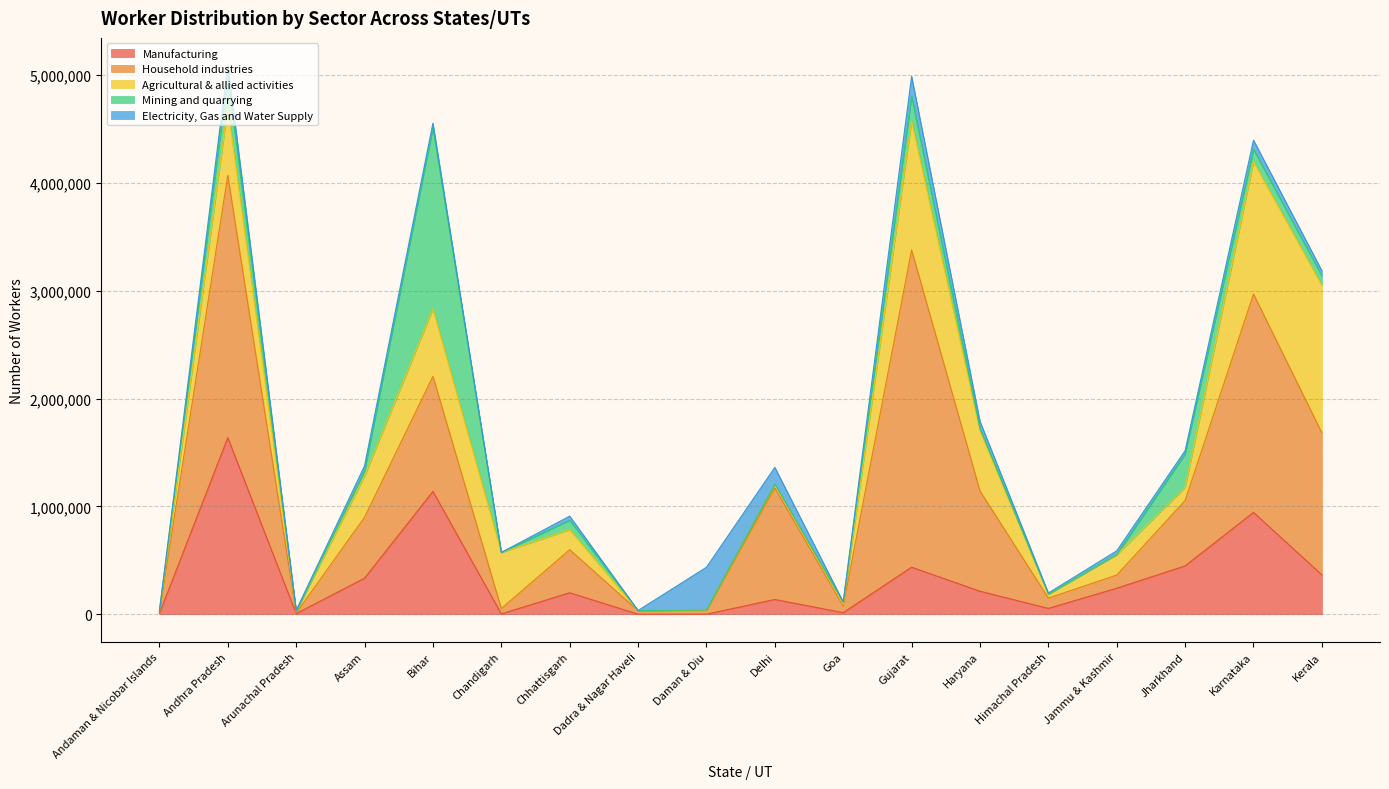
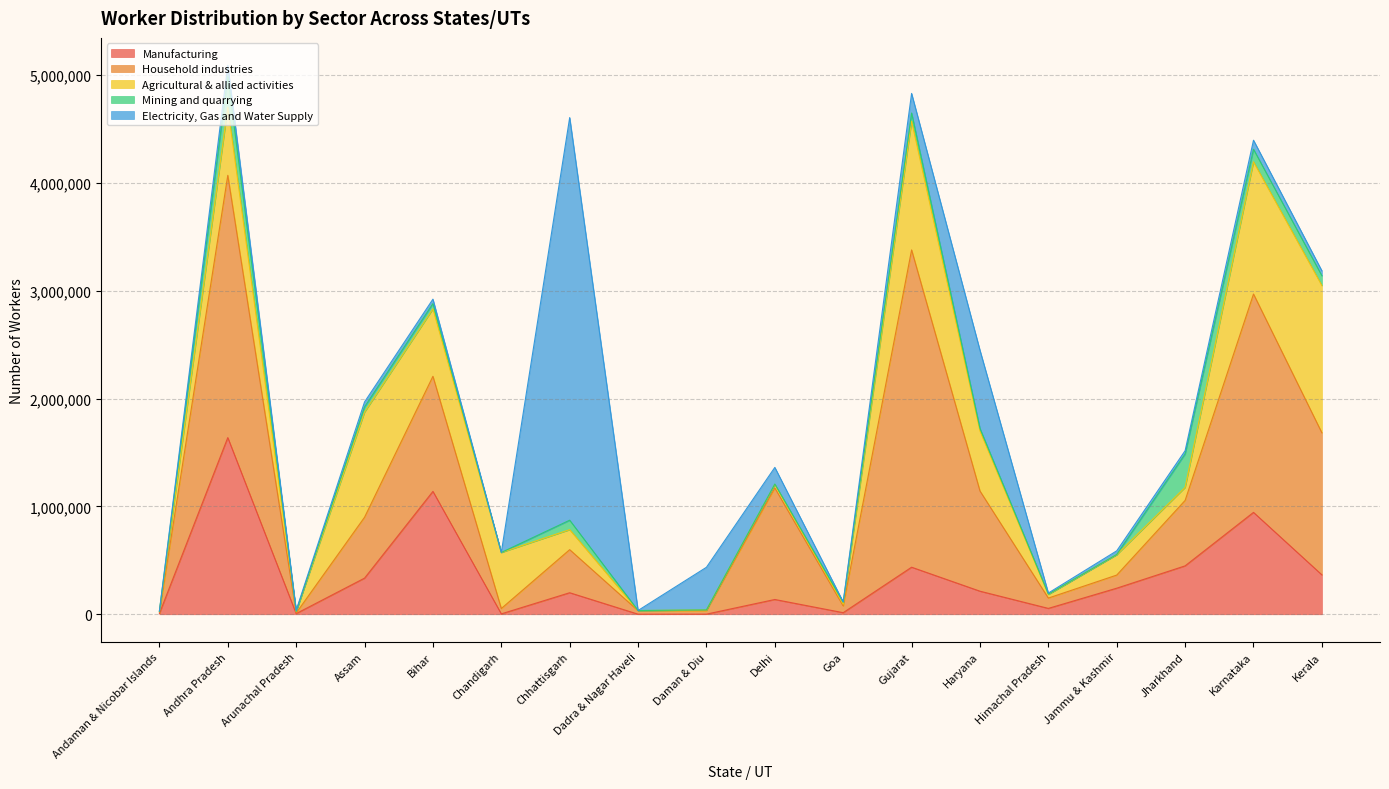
  {
    "Agricultural & allied activities": {
-     "Assam": "380,000",
+     "Assam": "980,000",
      "Bihar": "630,000",
      "Chhattisgarh": "190,000",
      "Gujarat": "1,190,000",
      "Jharkhand": "120,000",
      "Karnataka": "1,230,000",
      "Kerala": "1,370,000"
    },
    "Mining and quarrying": {
      "Assam": "50,000",
-     "Bihar": "1,680,000",
+     "Bihar": "50,000",
      "Chhattisgarh": "90,000",
-     "Gujarat": "230,000",
+     "Gujarat": "80,000",
      "Jharkhand": "310,000",
      "Karnataka": "120,000",
      "Kerala": "90,000"
    },
    "Electricity, Gas and Water Supply": {
      "Assam": "50,000",
      "Bihar": "40,000",
-     "Chhattisgarh": "40,000",
+     "Chhattisgarh": "3,740,000",
      "Daman & Diu": "400,000",
      "Delhi": "150,000",
      "Gujarat": "180,000",
-     "Haryana": "70,000",
+     "Haryana": "730,000",
      "Jammu & Kashmir": "30,000",
      "Jharkhand": "30,000",
      "Karnataka": "80,000",
      "Kerala": "50,000"
    }
  }
